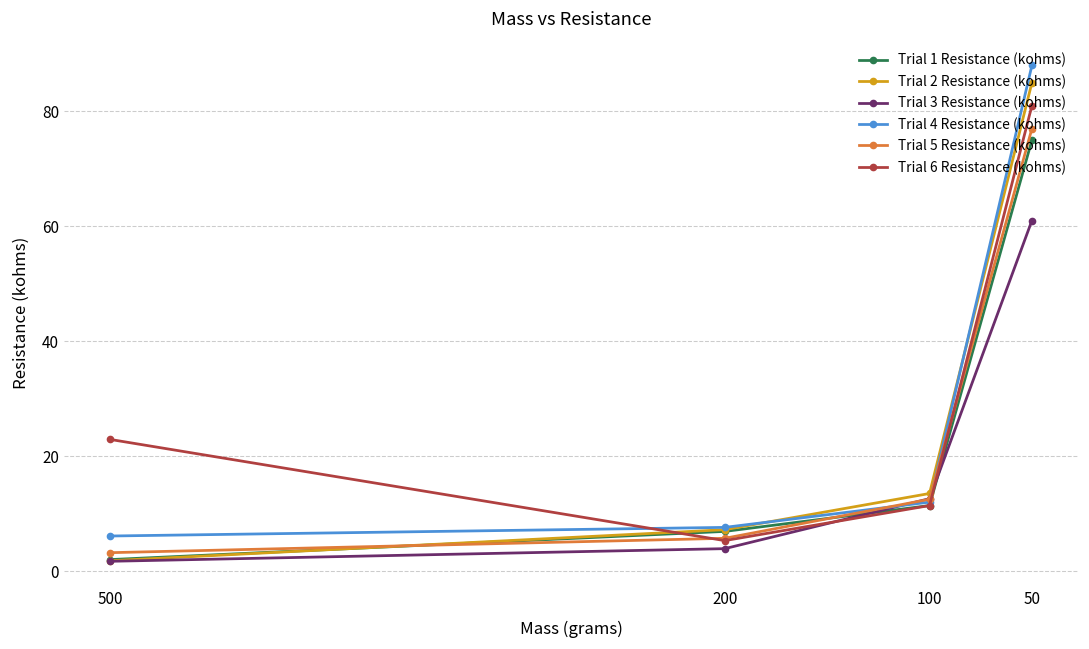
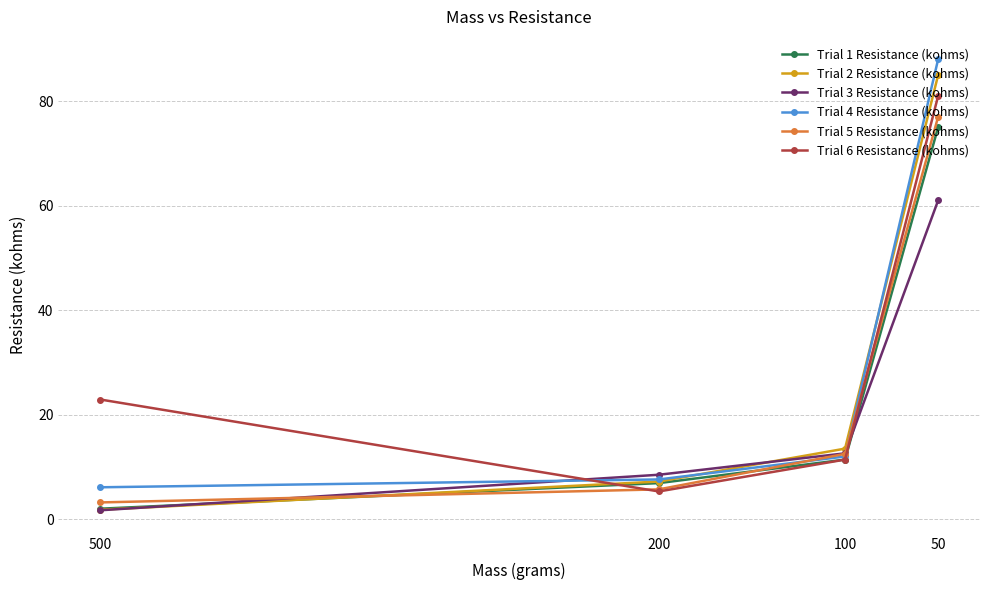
  {
    "Trial 1 Resistance (kohms)": {
      "50": 75
    },
    "Trial 3 Resistance (kohms)": {
-     "200": 4,
+     "200": 9,
      "50": 61
    },
    "Trial 4 Resistance (kohms)": {
      "500": 6,
      "100": 12,
      "50": 88
    },
    "Trial 6 Resistance (kohms)": {
      "500": 23,
      "50": 81
    }
  }
